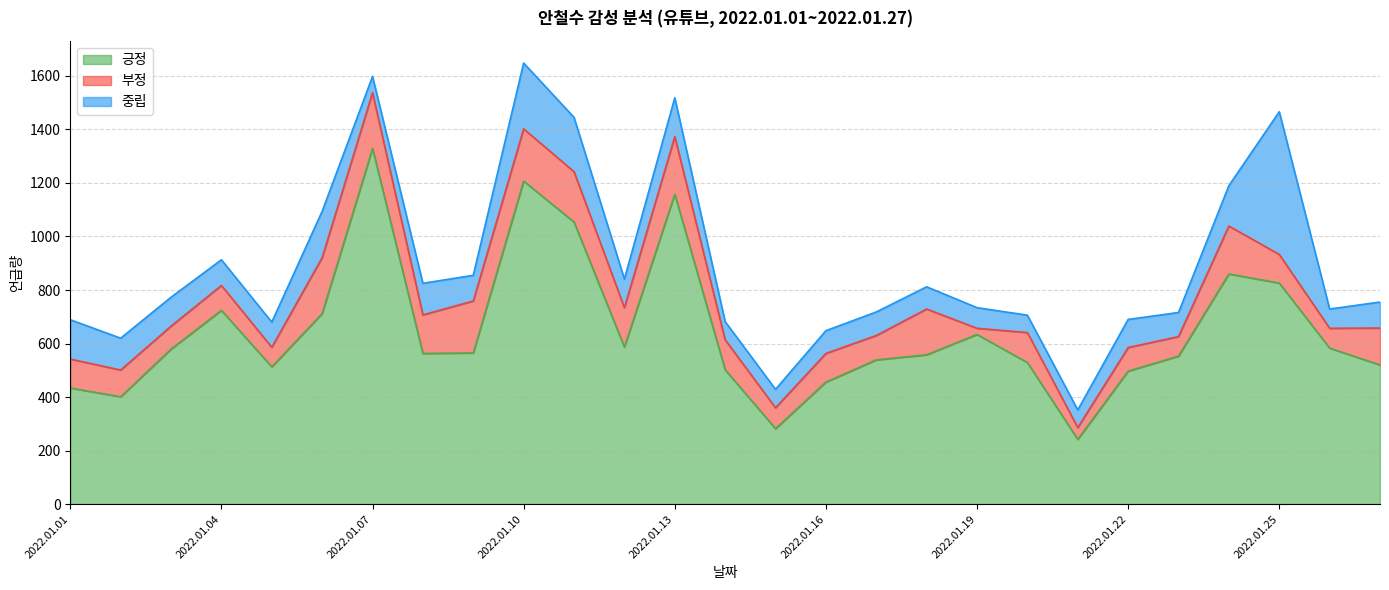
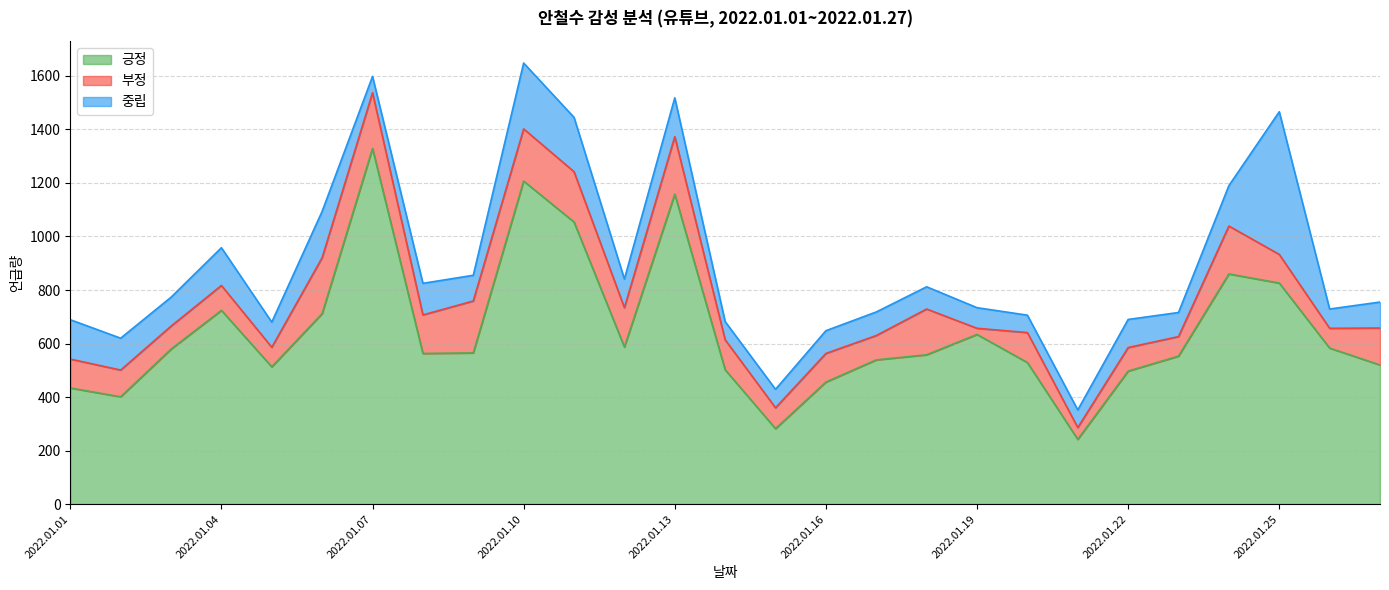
  {
    "긍정": {
      "2022.01.01": 430,
      "2022.01.04": 720,
      "2022.01.07": 1330,
      "2022.01.10": 1210,
      "2022.01.13": 1160,
      "2022.01.16": 460,
      "2022.01.19": 630,
      "2022.01.22": 500,
      "2022.01.25": 830
    },
    "부정": {
      "2022.01.01": 110,
      "2022.01.04": 90,
      "2022.01.07": 210,
      "2022.01.10": 200,
      "2022.01.13": 220,
      "2022.01.16": 110,
      "2022.01.19": 20,
      "2022.01.22": 90,
      "2022.01.25": 110
    },
    "중립": {
      "2022.01.01": 150,
-     "2022.01.04": 100,
+     "2022.01.04": 140,
      "2022.01.07": 60,
      "2022.01.10": 250,
      "2022.01.13": 150,
      "2022.01.16": 90,
      "2022.01.19": 80,
      "2022.01.22": 110,
      "2022.01.25": 530
    }
  }
